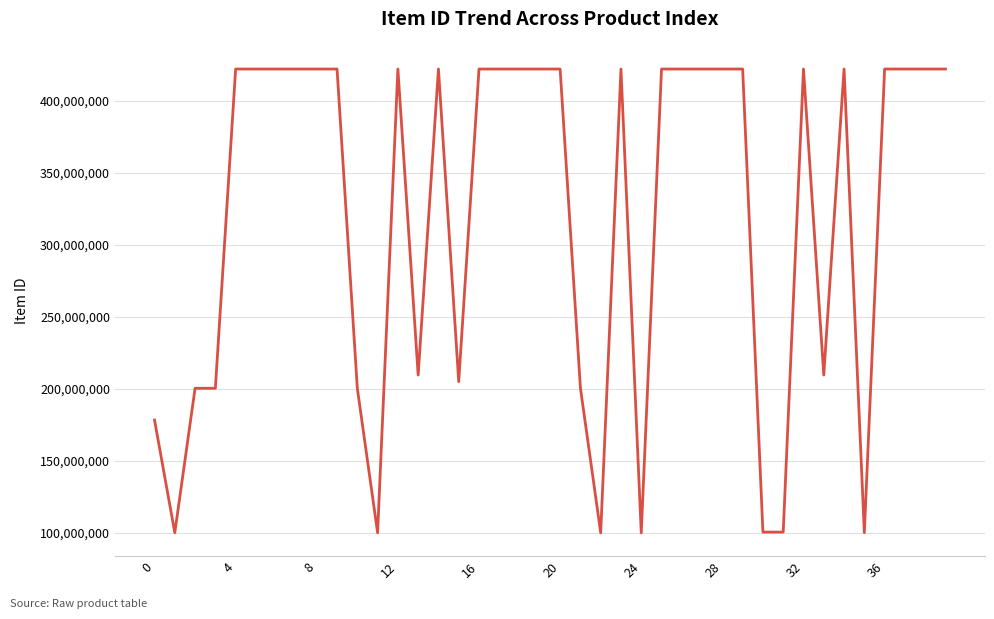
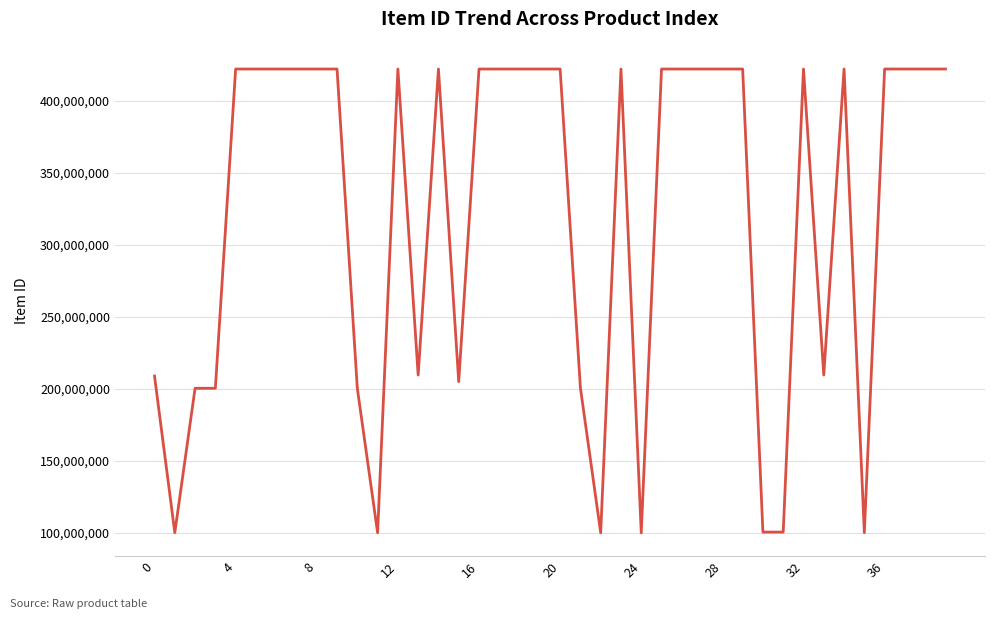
  {
-   "0": "178,000,000",
+   "0": "209,000,000",
    "4": "422,000,000",
    "8": "422,000,000",
    "12": "422,000,000",
    "16": "422,000,000",
    "20": "422,000,000",
    "24": "100,000,000",
    "28": "422,000,000",
    "32": "422,000,000",
    "36": "422,000,000"
  }
